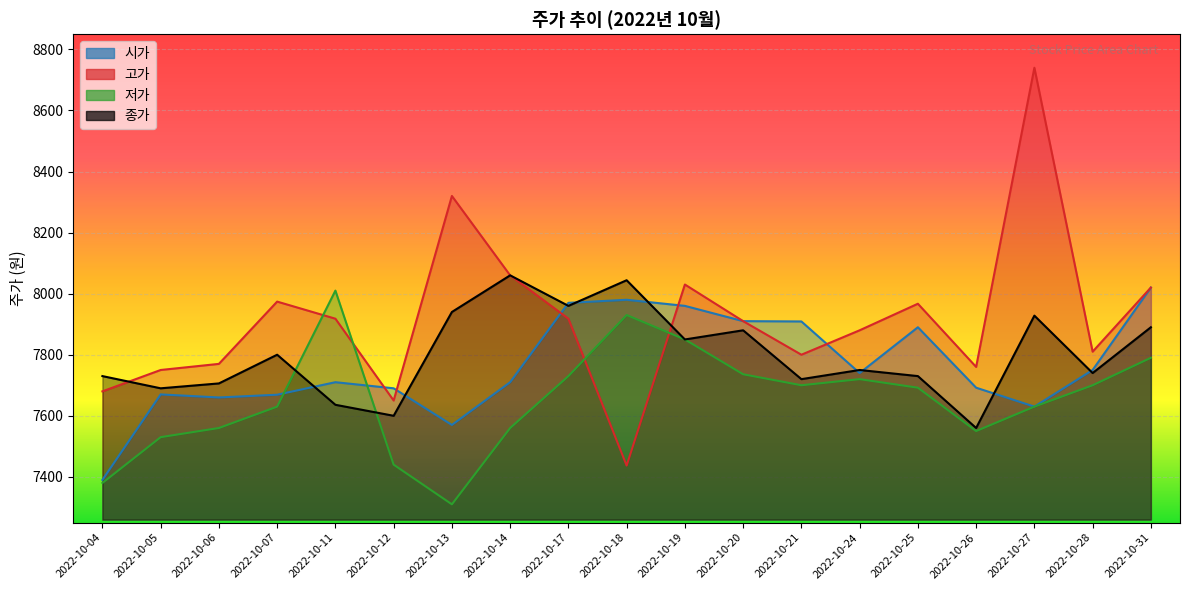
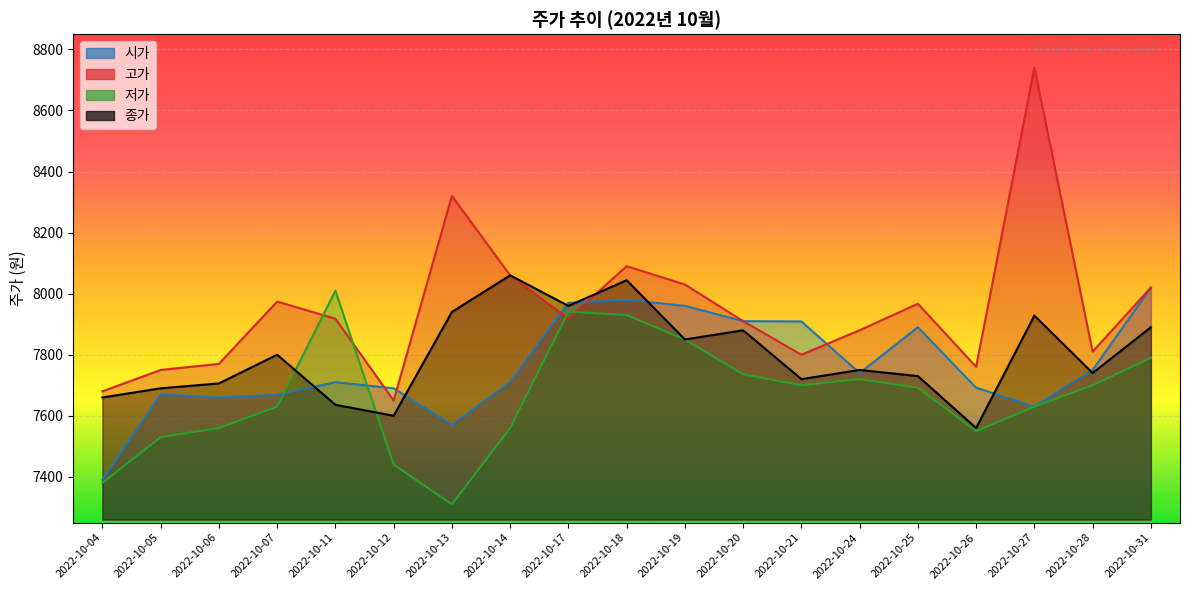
  {
    "시가": {
      "2022-10-04": 7390,
      "2022-10-05": 7670,
      "2022-10-06": 7660,
      "2022-10-07": 7670,
      "2022-10-11": 7710,
      "2022-10-12": 7690,
      "2022-10-13": 7570,
      "2022-10-14": 7710,
      "2022-10-17": 7970,
      "2022-10-18": 7980,
      "2022-10-19": 7960,
      "2022-10-21": 7910,
      "2022-10-24": 7740,
      "2022-10-25": 7890,
      "2022-10-26": 7690,
      "2022-10-28": 7750
    },
    "고가": {
      "2022-10-04": 7680,
      "2022-10-05": 7750,
      "2022-10-06": 7770,
      "2022-10-07": 7970,
      "2022-10-11": 7920,
      "2022-10-12": 7650,
      "2022-10-13": 8320,
      "2022-10-17": 7920,
-     "2022-10-18": 7440,
+     "2022-10-18": 8090,
      "2022-10-19": 8030,
      "2022-10-21": 7800,
      "2022-10-24": 7880,
      "2022-10-25": 7970,
      "2022-10-26": 7760,
      "2022-10-27": 8740,
      "2022-10-28": 7810
    },
    "저가": {
      "2022-10-04": 7380,
      "2022-10-05": 7530,
      "2022-10-06": 7560,
      "2022-10-07": 7630,
      "2022-10-11": 8010,
      "2022-10-12": 7440,
      "2022-10-13": 7310,
      "2022-10-14": 7560,
-     "2022-10-17": 7730,
+     "2022-10-17": 7940,
      "2022-10-18": 7930,
      "2022-10-20": 7740,
      "2022-10-21": 7700,
      "2022-10-24": 7720,
      "2022-10-25": 7690,
      "2022-10-26": 7550,
      "2022-10-28": 7700,
      "2022-10-31": 7790
    },
    "종가": {
-     "2022-10-04": 7730,
+     "2022-10-04": 7660,
      "2022-10-05": 7690,
      "2022-10-06": 7710,
      "2022-10-07": 7800,
      "2022-10-11": 7640,
      "2022-10-12": 7600,
      "2022-10-13": 7940,
      "2022-10-17": 7960,
      "2022-10-18": 8040,
      "2022-10-20": 7880,
      "2022-10-21": 7720,
      "2022-10-24": 7750,
      "2022-10-25": 7730,
      "2022-10-26": 7560,
      "2022-10-27": 7930,
      "2022-10-28": 7740,
      "2022-10-31": 7890
    }
  }
